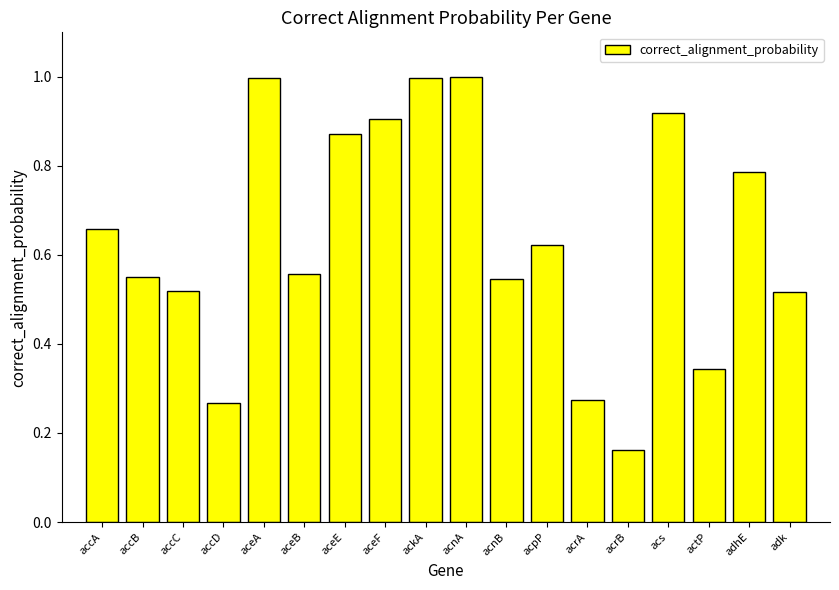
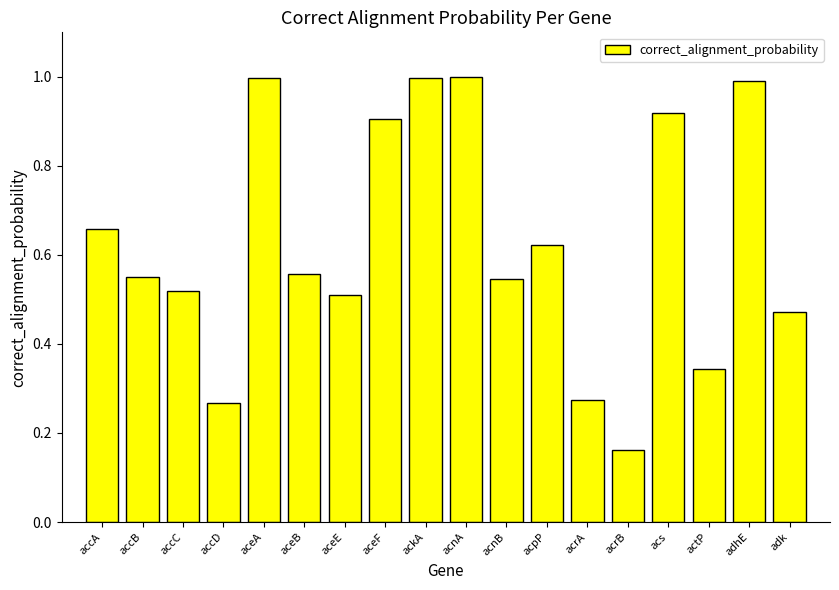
  {
    "accA": 0.66,
    "accB": 0.55,
    "accC": 0.52,
    "accD": 0.27,
    "aceA": 1.00,
    "aceB": 0.56,
-   "aceE": 0.87,
+   "aceE": 0.51,
    "aceF": 0.91,
    "ackA": 1.00,
    "acnA": 1.00,
    "acnB": 0.55,
    "acpP": 0.62,
    "acrA": 0.27,
    "acrB": 0.16,
    "acs": 0.92,
    "actP": 0.34,
-   "adhE": 0.79,
-   "adk": 0.52
+   "adhE": 0.99,
+   "adk": 0.47
  }
